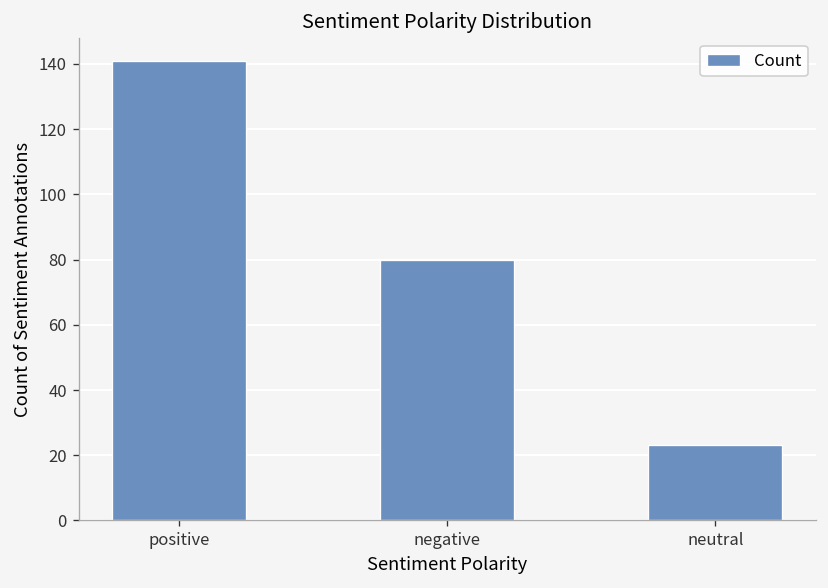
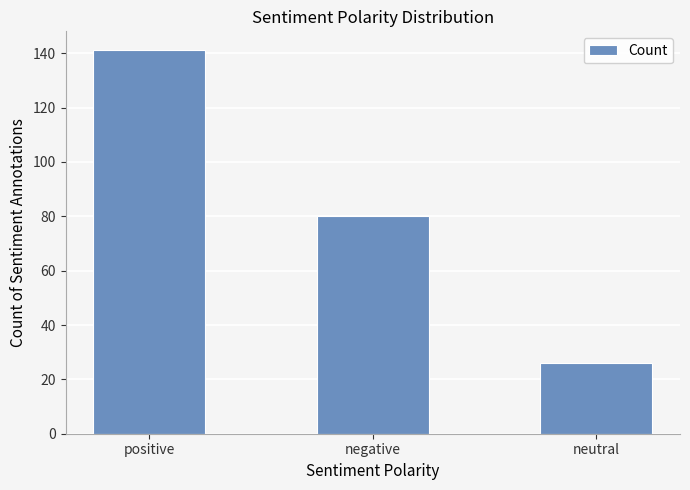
  {
    "positive": 141,
    "negative": 80,
-   "neutral": 23
+   "neutral": 26
  }
